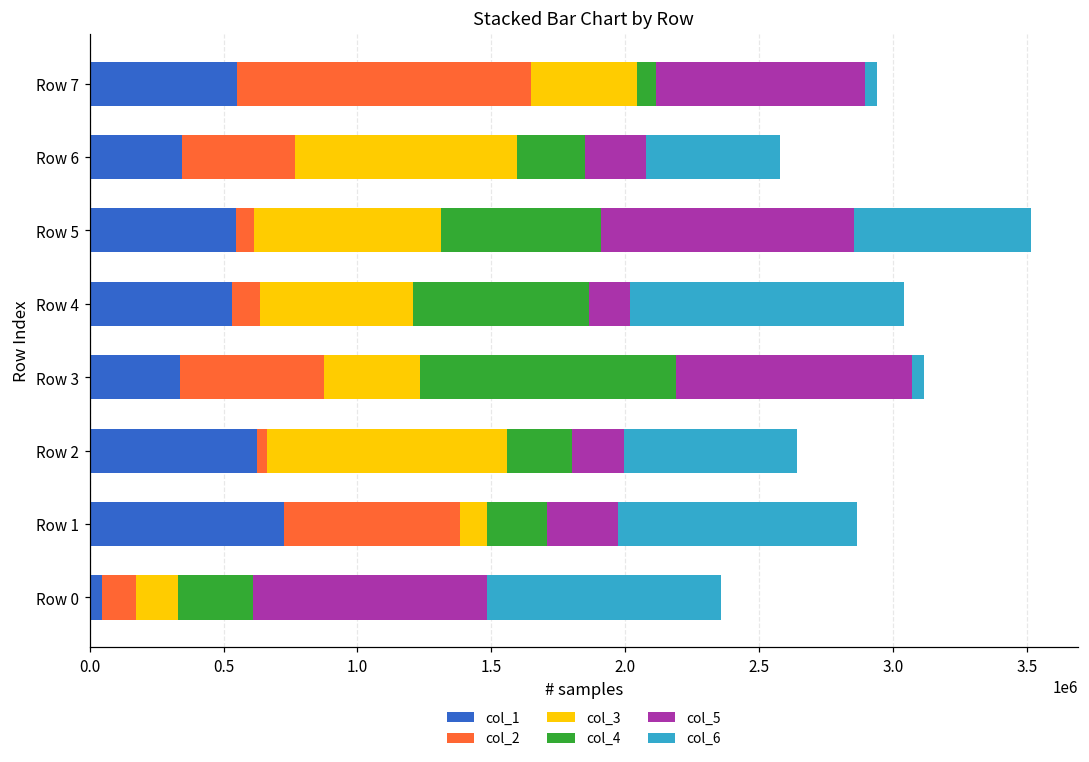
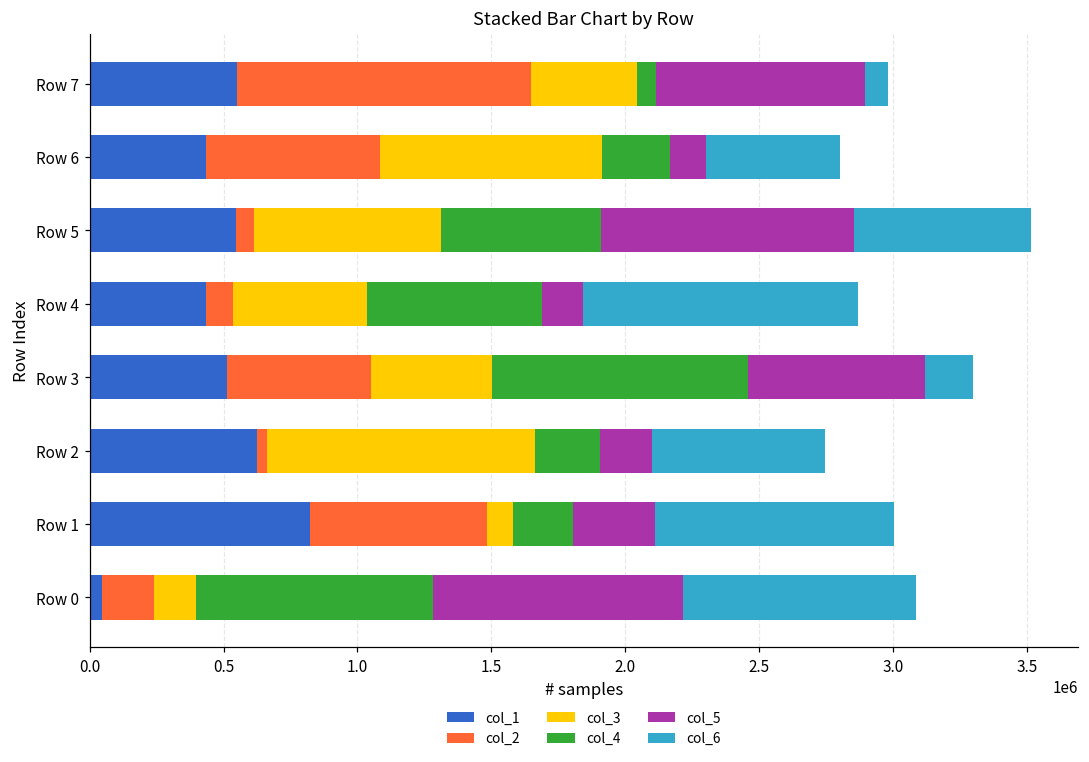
  {
    "col_1": {
      "Row 7": 550000,
-     "Row 6": 340000,
+     "Row 6": 430000,
      "Row 5": 550000,
-     "Row 4": 530000,
-     "Row 3": 340000,
+     "Row 4": 430000,
+     "Row 3": 510000,
      "Row 2": 630000,
-     "Row 1": 730000,
+     "Row 1": 820000,
      "Row 0": 40000
    },
    "col_2": {
      "Row 7": 1090000,
-     "Row 6": 420000,
+     "Row 6": 650000,
      "Row 5": 70000,
      "Row 4": 100000,
      "Row 3": 540000,
      "Row 2": 40000,
      "Row 1": 660000,
-     "Row 0": 130000
+     "Row 0": 190000
    },
    "col_3": {
      "Row 7": 400000,
      "Row 6": 830000,
      "Row 5": 700000,
-     "Row 4": 570000,
-     "Row 3": 360000,
-     "Row 2": 900000,
+     "Row 4": 500000,
+     "Row 3": 450000,
+     "Row 2": 1000000,
      "Row 1": 100000,
      "Row 0": 160000
    },
    "col_4": {
      "Row 7": 70000,
      "Row 6": 260000,
      "Row 5": 600000,
      "Row 4": 660000,
      "Row 3": 960000,
      "Row 2": 240000,
      "Row 1": 220000,
-     "Row 0": 280000
+     "Row 0": 880000
    },
    "col_5": {
      "Row 7": 780000,
-     "Row 6": 230000,
+     "Row 6": 140000,
      "Row 5": 950000,
      "Row 4": 150000,
-     "Row 3": 880000,
+     "Row 3": 660000,
      "Row 2": 190000,
-     "Row 1": 270000,
-     "Row 0": 880000
+     "Row 1": 310000,
+     "Row 0": 930000
    },
    "col_6": {
-     "Row 7": 40000,
+     "Row 7": 90000,
      "Row 6": 500000,
      "Row 5": 660000,
      "Row 4": 1030000,
-     "Row 3": 40000,
+     "Row 3": 180000,
      "Row 2": 650000,
      "Row 1": 890000,
      "Row 0": 870000
    }
  }
